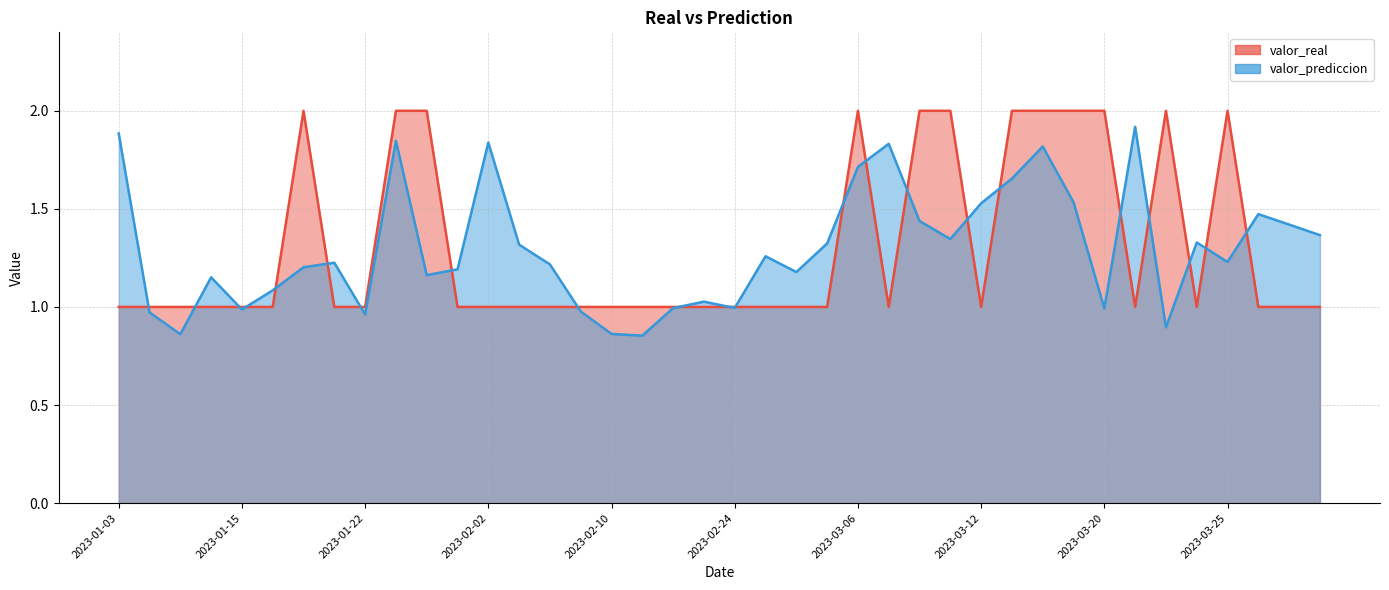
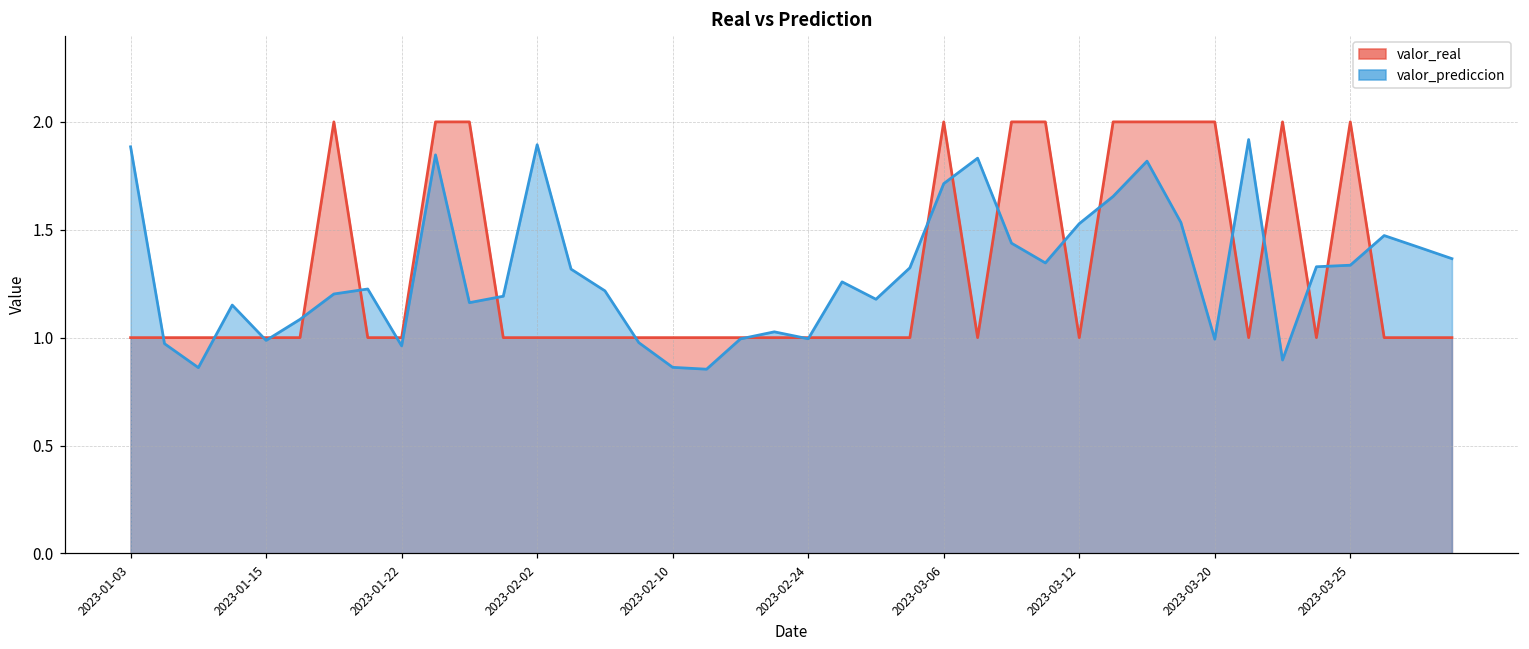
  {
    "valor_real": {
      "2023-01-03": 1.00,
      "2023-01-15": 1.00,
      "2023-01-22": 1.00,
      "2023-02-02": 1.00,
      "2023-02-10": 1.00,
      "2023-03-06": 2.00,
      "2023-03-12": 1.00,
      "2023-03-20": 2.00,
      "2023-03-25": 2.00
    },
    "valor_prediccion": {
      "2023-01-03": 1.88,
      "2023-01-15": 0.99,
      "2023-01-22": 0.96,
-     "2023-02-02": 1.84,
+     "2023-02-02": 1.89,
      "2023-02-10": 0.86,
      "2023-03-06": 1.71,
      "2023-03-12": 1.53,
      "2023-03-20": 0.99,
-     "2023-03-25": 1.23
+     "2023-03-25": 1.34
    }
  }
